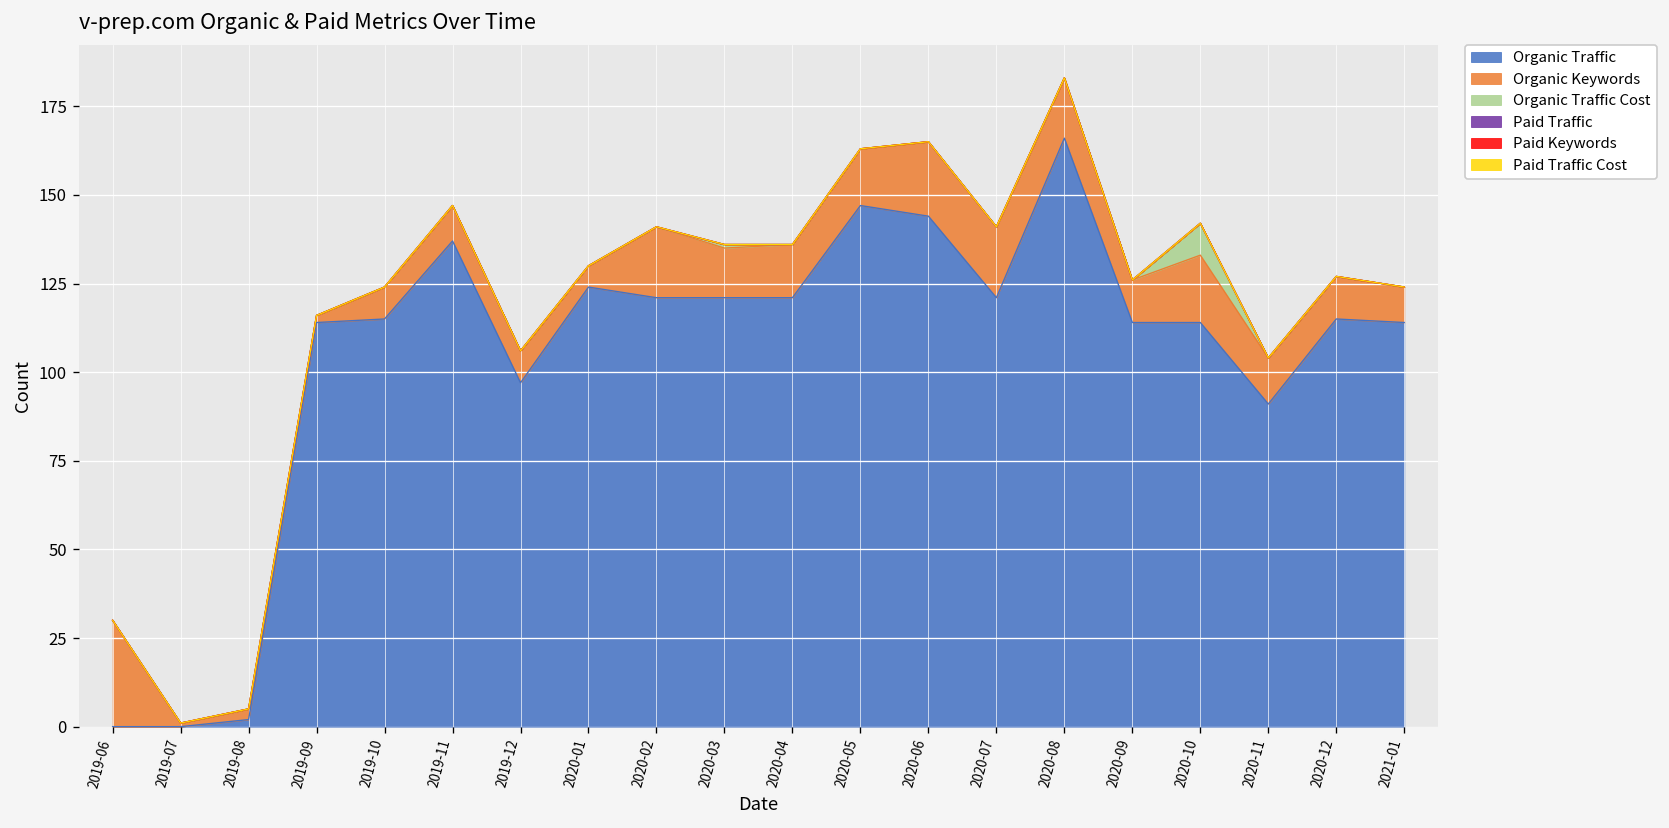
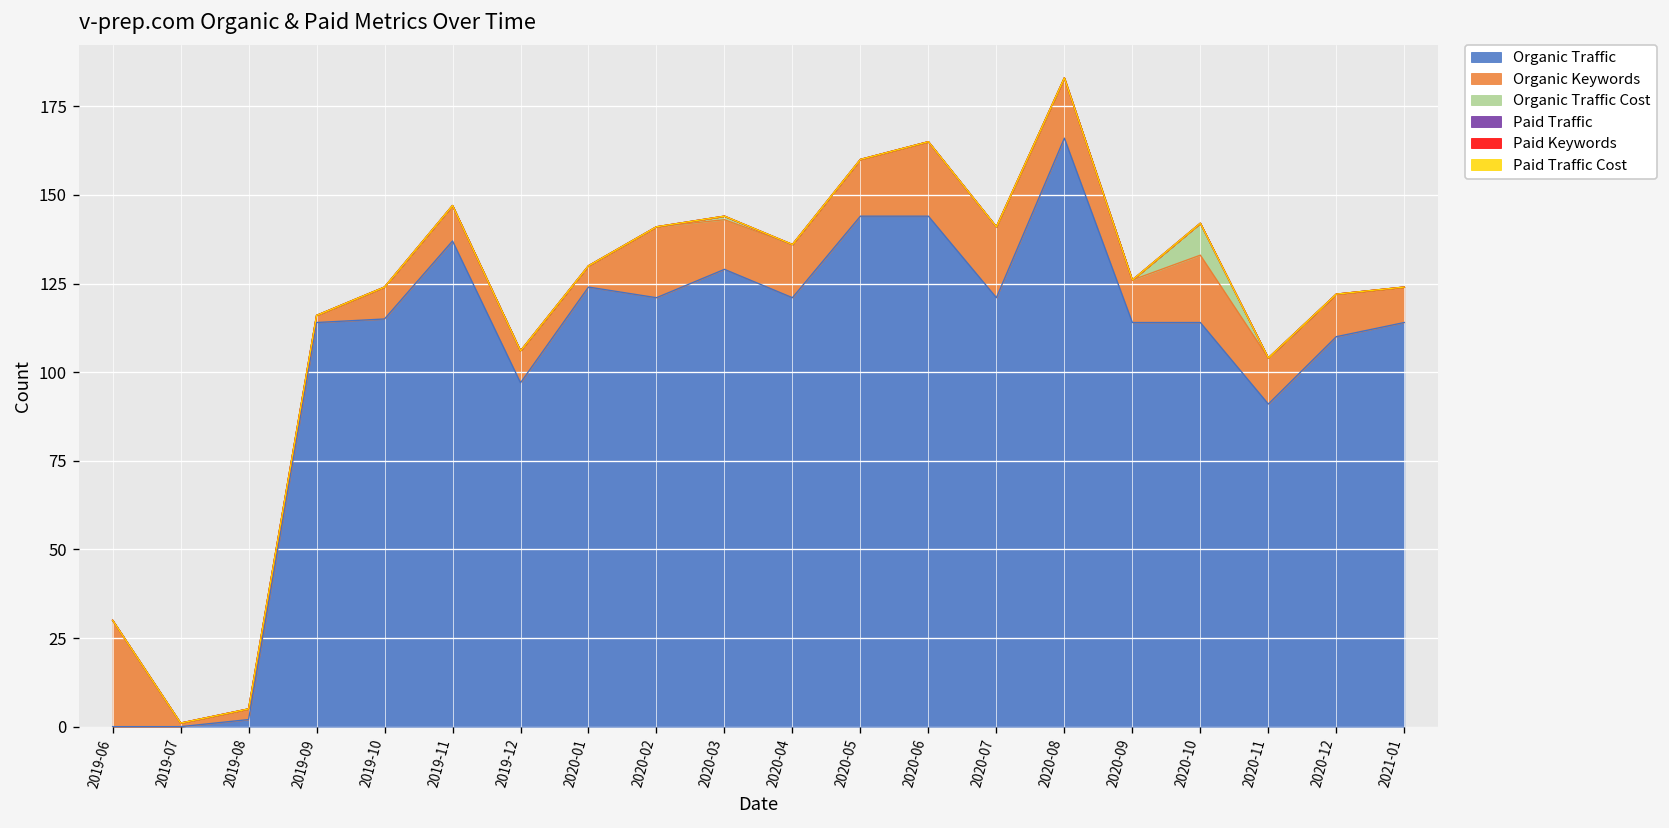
  {
    "Organic Traffic": {
      "2019-06": 0,
      "2019-07": 0,
      "2019-08": 2,
      "2019-09": 114,
      "2019-10": 115,
      "2019-11": 137,
      "2019-12": 97,
      "2020-01": 124,
      "2020-02": 121,
-     "2020-03": 121,
+     "2020-03": 129,
      "2020-04": 121,
-     "2020-05": 147,
+     "2020-05": 144,
      "2020-06": 144,
      "2020-07": 121,
      "2020-08": 166,
      "2020-09": 114,
      "2020-10": 114,
      "2020-11": 91,
-     "2020-12": 115,
+     "2020-12": 110,
      "2021-01": 114
    },
    "Organic Keywords": {
      "2020-03": 14,
      "2020-10": 19
    }
  }
